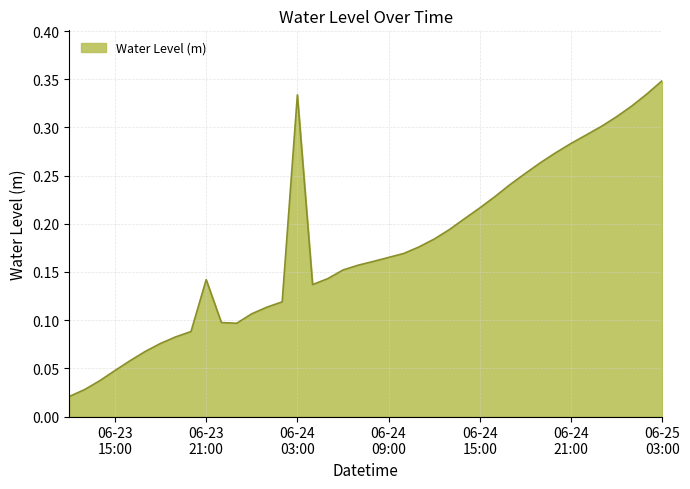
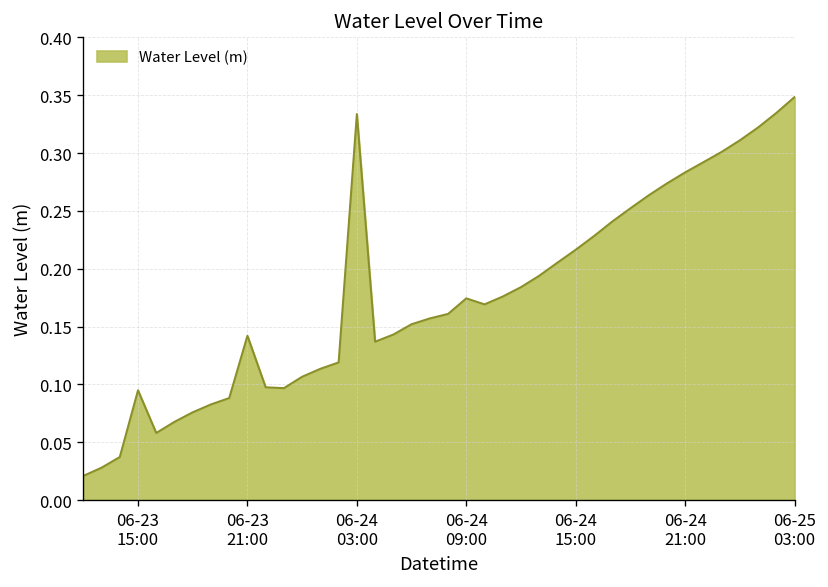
  {
-   "06-23 15:00": 0.05,
+   "06-23 15:00": 0.09,
    "06-23 21:00": 0.14,
    "06-24 03:00": 0.33,
-   "06-24 09:00": 0.165,
+   "06-24 09:00": 0.174,
    "06-24 15:00": 0.22,
    "06-24 21:00": 0.28,
    "06-25 03:00": 0.35
  }
